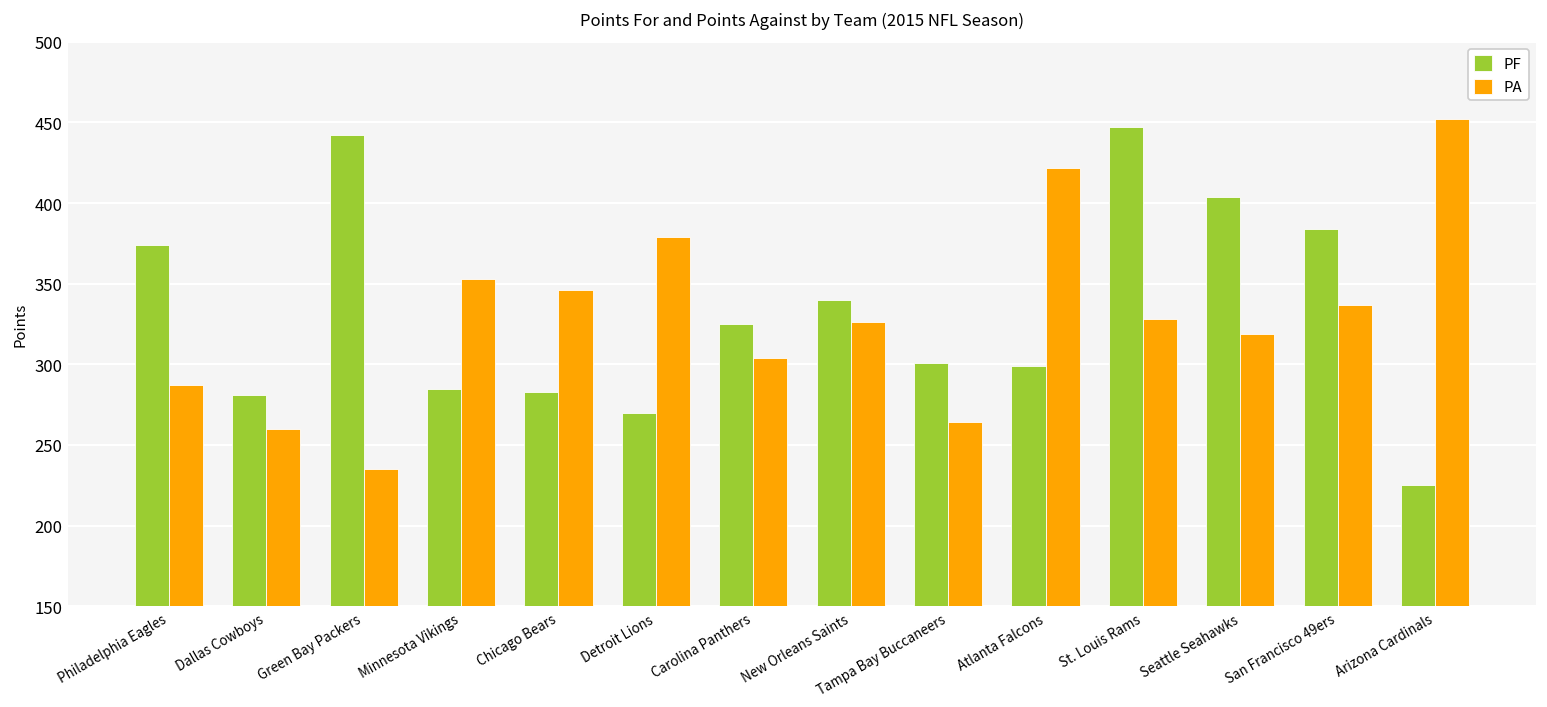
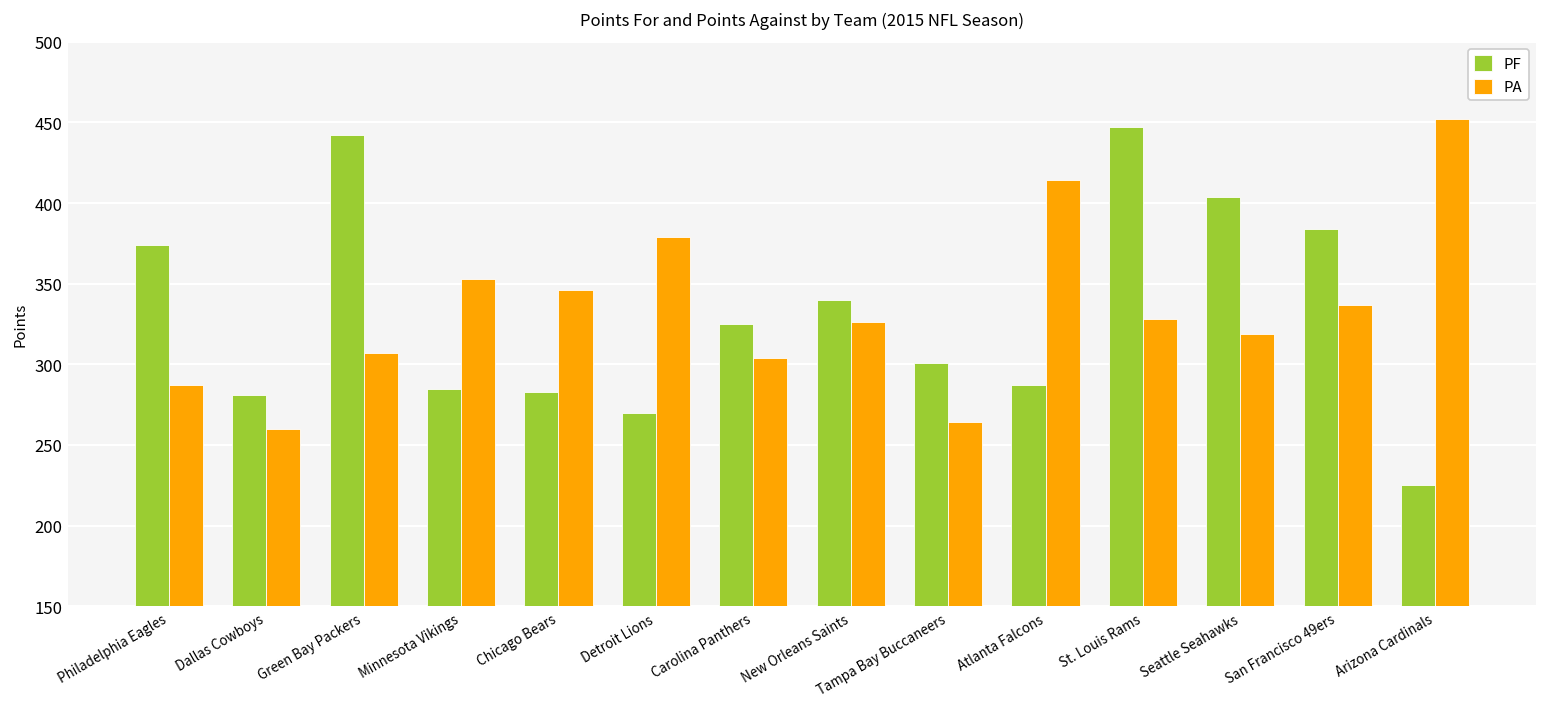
  {
    "PF": {
      "Philadelphia Eagles": 374,
      "Dallas Cowboys": 281,
      "Green Bay Packers": 442,
      "Minnesota Vikings": 285,
      "Chicago Bears": 283,
      "Detroit Lions": 270,
      "Carolina Panthers": 325,
      "New Orleans Saints": 340,
      "Tampa Bay Buccaneers": 301,
-     "Atlanta Falcons": 299,
+     "Atlanta Falcons": 287,
      "St. Louis Rams": 447,
      "Seattle Seahawks": 404,
      "San Francisco 49ers": 384,
      "Arizona Cardinals": 225
    },
    "PA": {
      "Philadelphia Eagles": 287,
      "Dallas Cowboys": 260,
-     "Green Bay Packers": 235,
+     "Green Bay Packers": 307,
      "Minnesota Vikings": 353,
      "Chicago Bears": 346,
      "Detroit Lions": 379,
      "Carolina Panthers": 304,
      "New Orleans Saints": 326,
      "Tampa Bay Buccaneers": 264,
-     "Atlanta Falcons": 422,
+     "Atlanta Falcons": 414,
      "St. Louis Rams": 328,
      "Seattle Seahawks": 319,
      "San Francisco 49ers": 337,
      "Arizona Cardinals": 452
    }
  }
